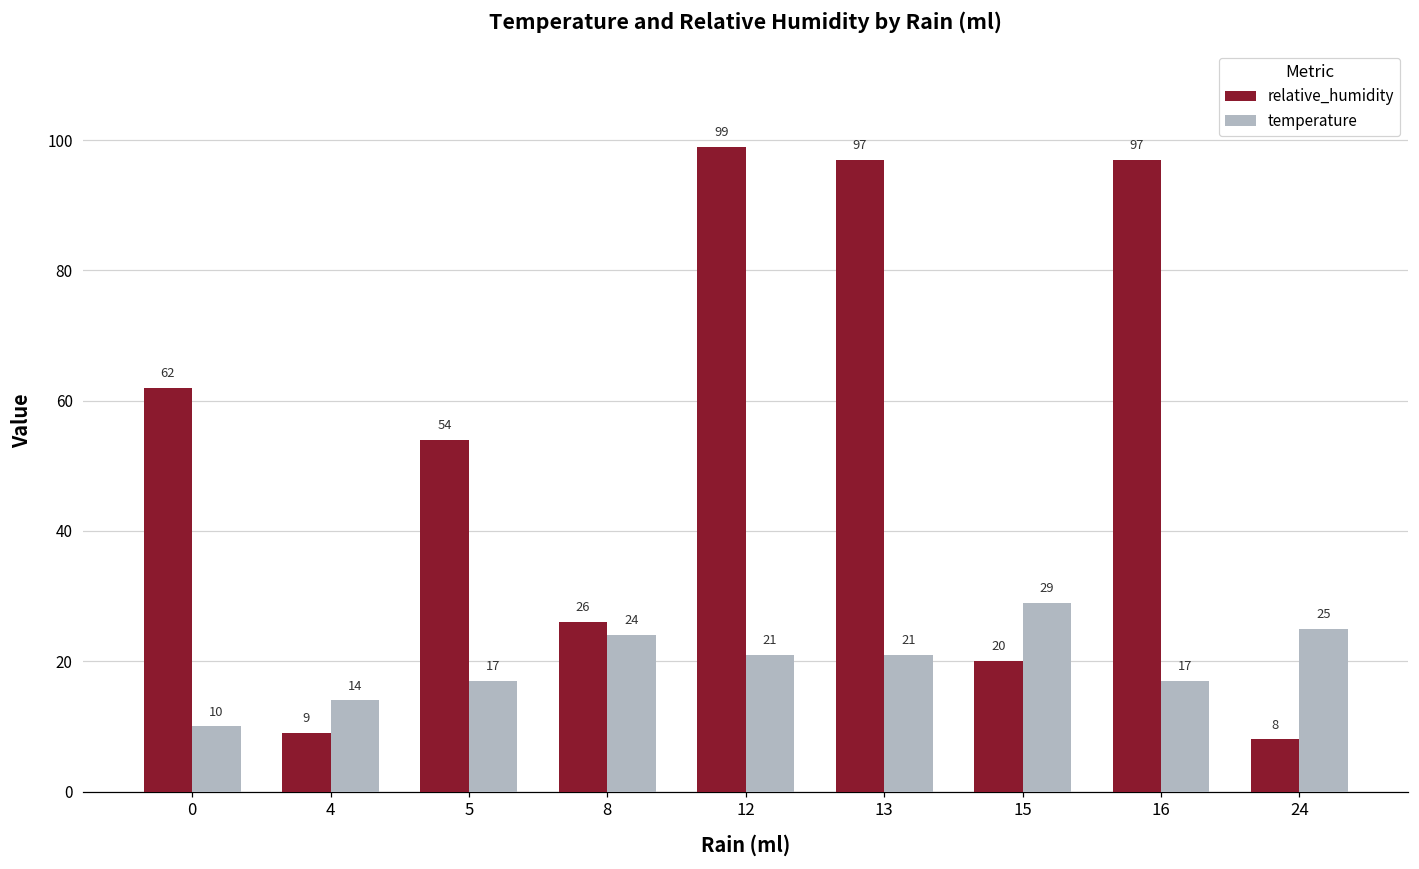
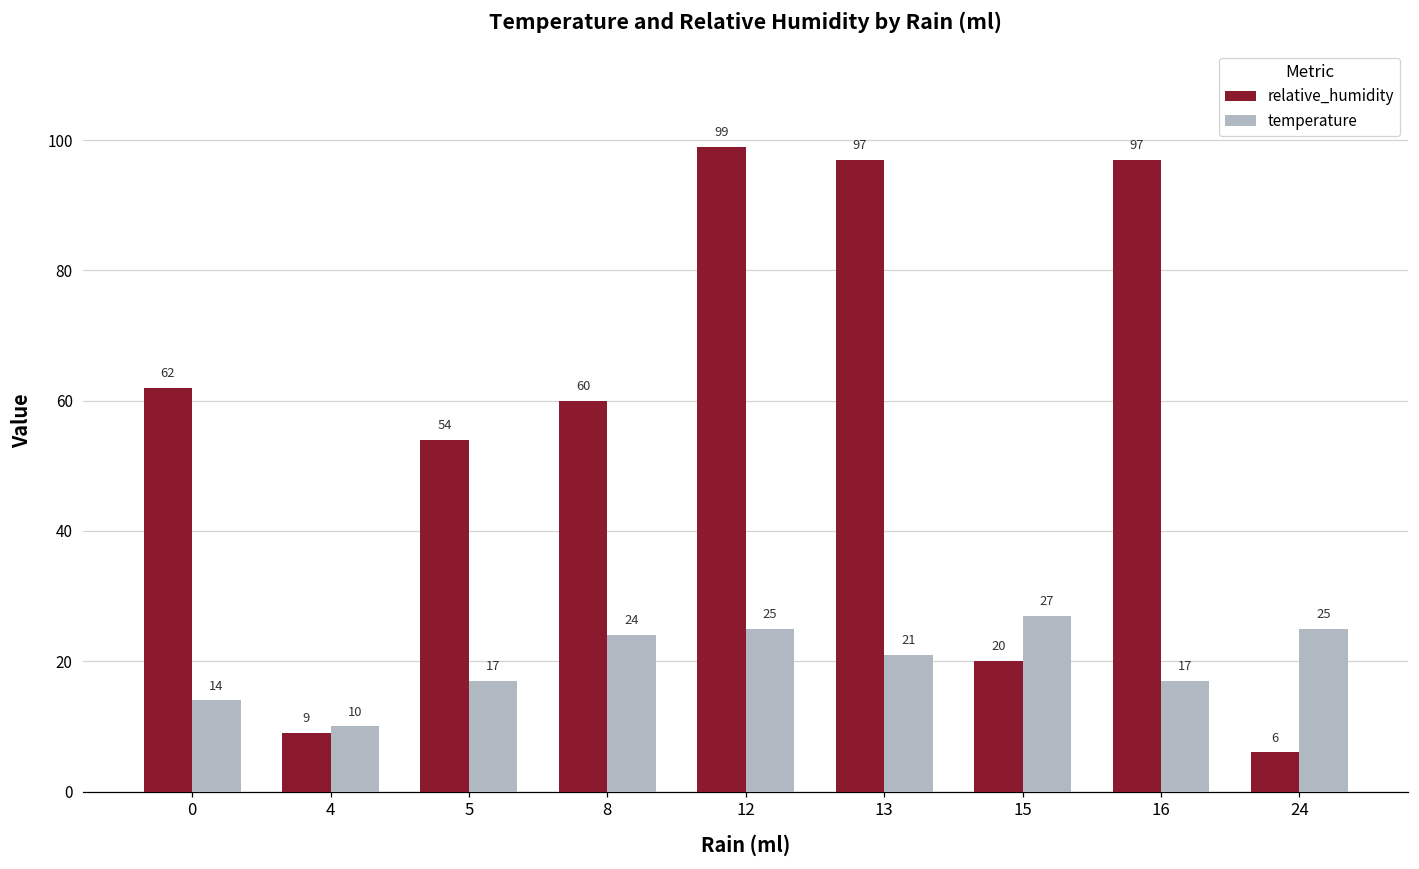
  {
    "relative_humidity": {
      "0": 62,
      "4": 9,
      "5": 54,
-     "8": 26,
+     "8": 60,
      "12": 99,
      "13": 97,
      "15": 20,
      "16": 97,
-     "24": 8
+     "24": 6
    },
    "temperature": {
-     "0": 10,
-     "4": 14,
+     "0": 14,
+     "4": 10,
      "5": 17,
      "8": 24,
-     "12": 21,
+     "12": 25,
      "13": 21,
-     "15": 29,
+     "15": 27,
      "16": 17,
      "24": 25
    }
  }
